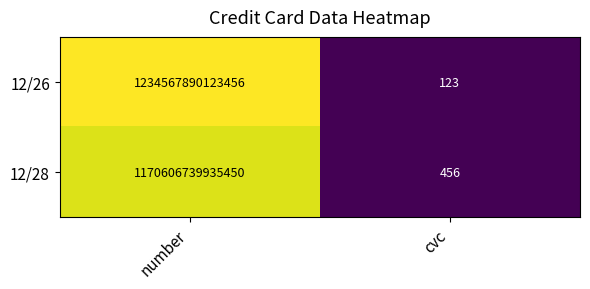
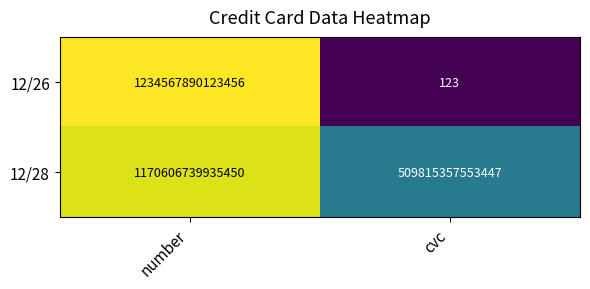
  {
    "12/26": {
      "number": 1234567890123456,
      "cvc": 123
    },
    "12/28": {
      "number": 1170606739935450,
-     "cvc": 456
+     "cvc": 509815357553447
    }
  }
